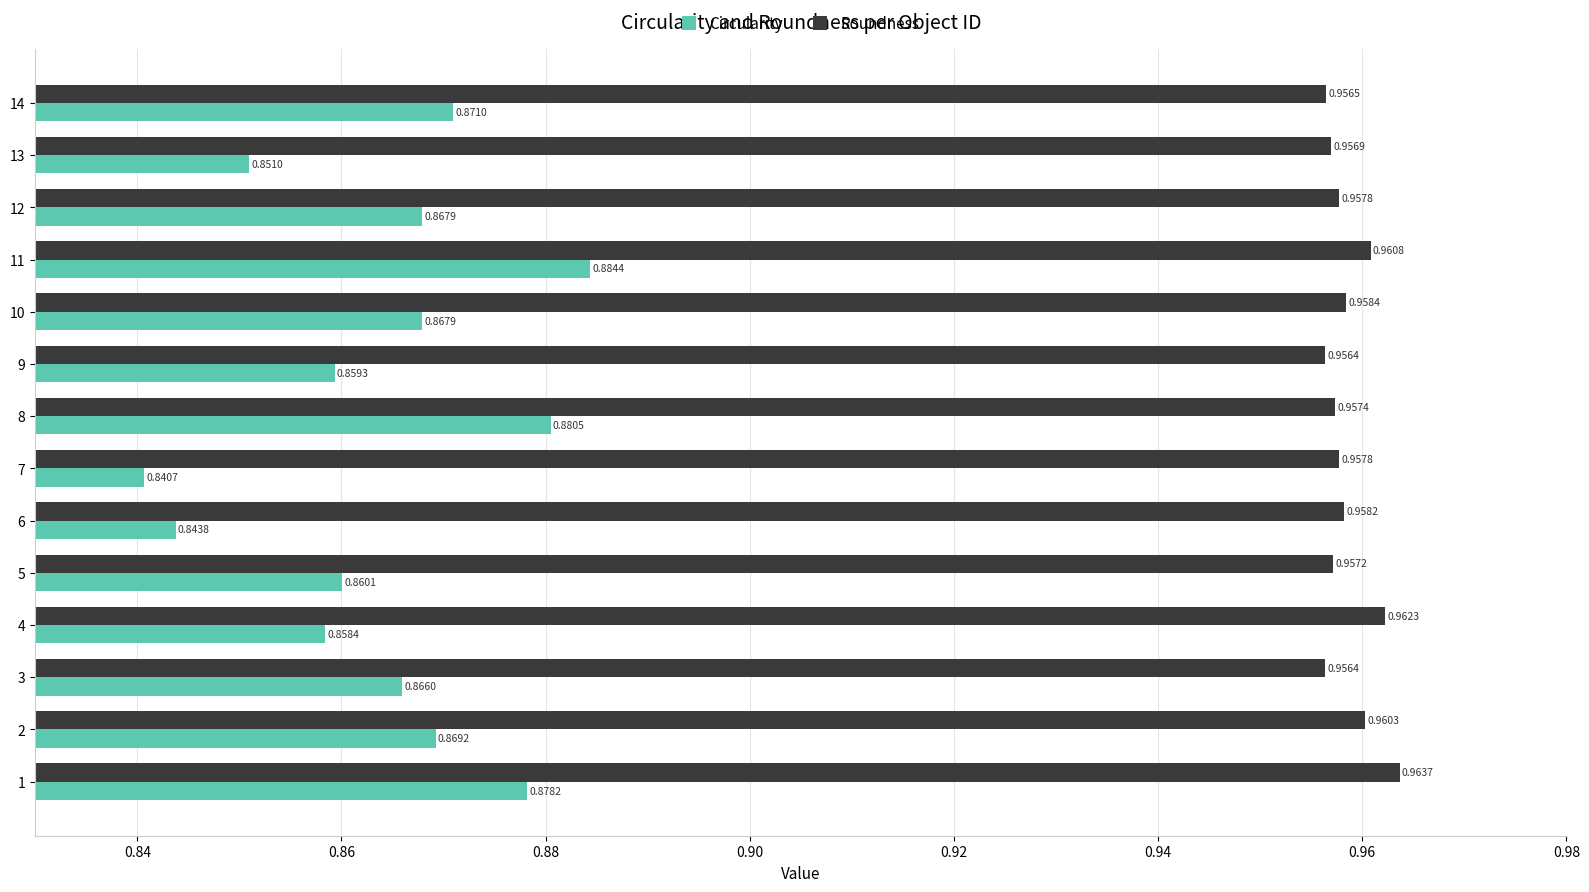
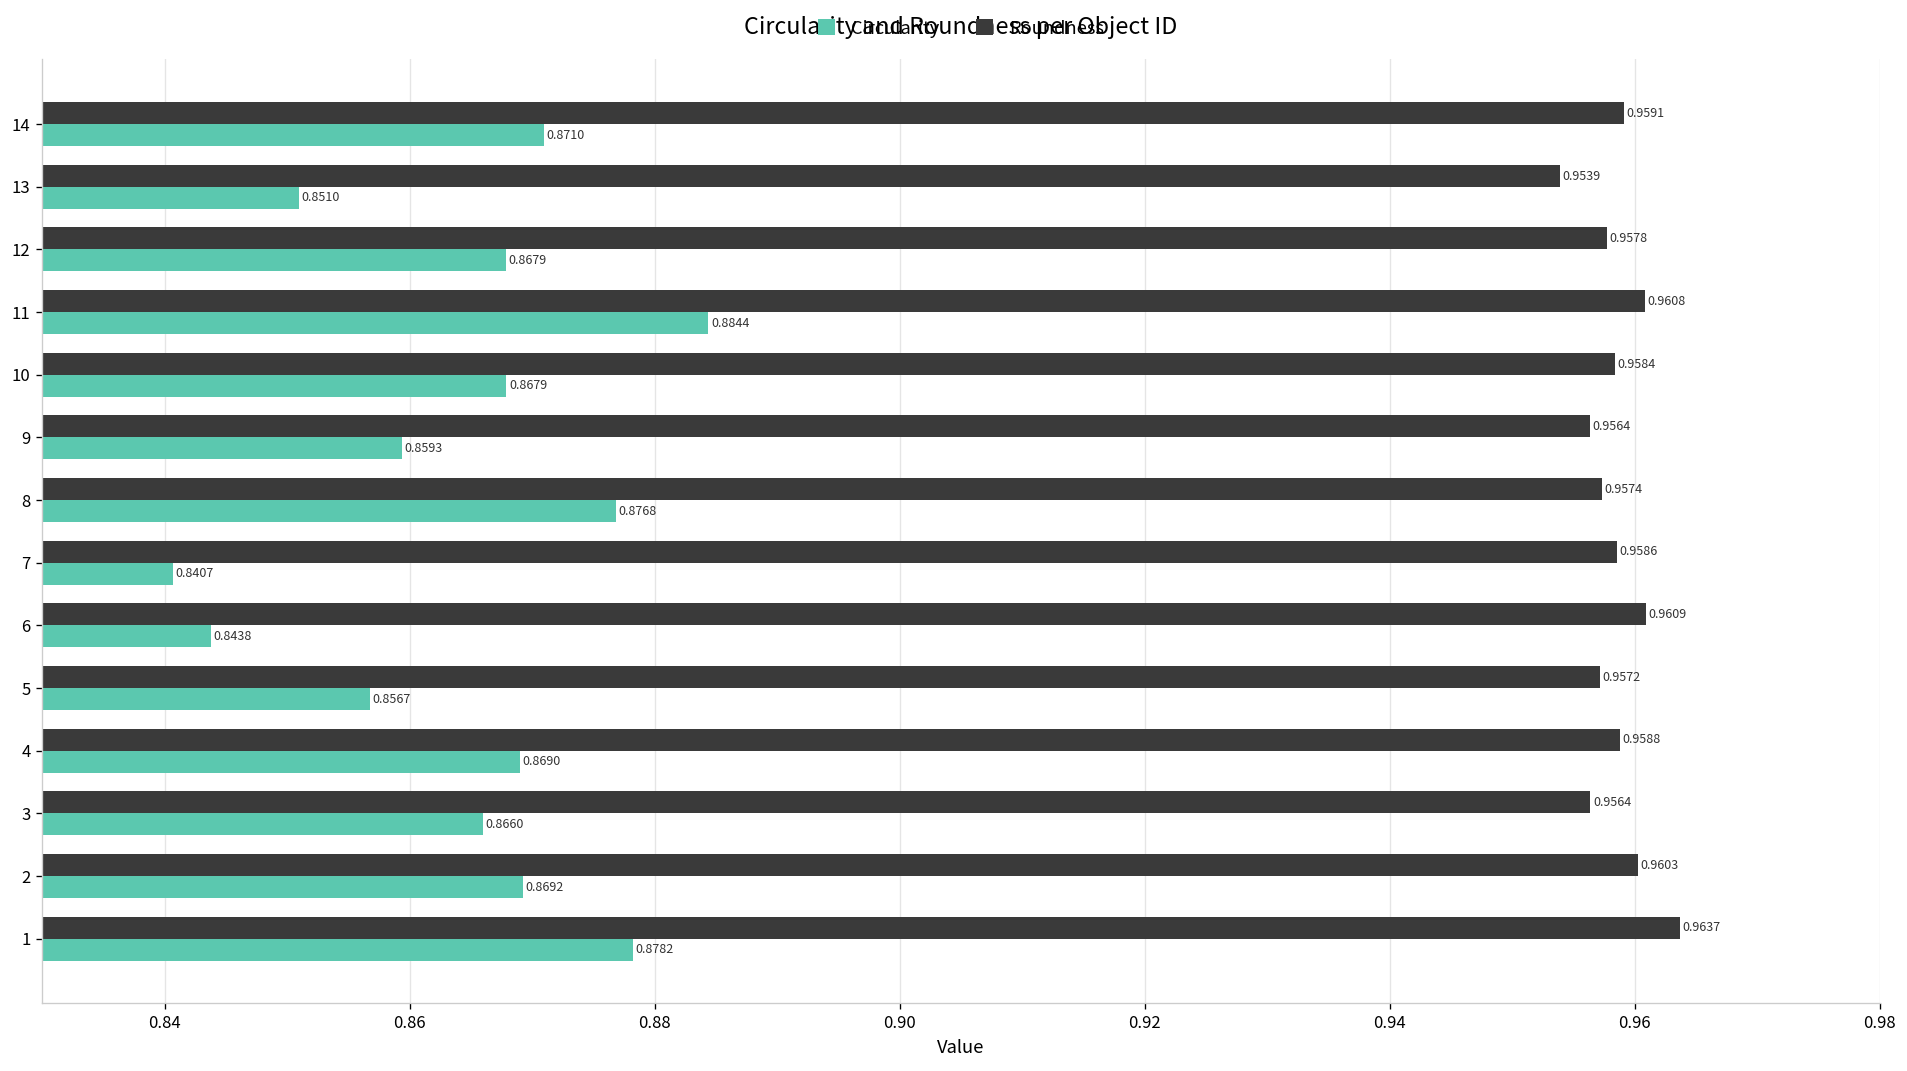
  {
    "Circularity": {
      "14": 0.8710,
      "13": 0.8510,
      "12": 0.8679,
      "11": 0.8844,
      "10": 0.8679,
      "9": 0.8593,
-     "8": 0.8805,
+     "8": 0.8768,
      "7": 0.8407,
      "6": 0.8438,
-     "5": 0.8601,
-     "4": 0.8584,
+     "5": 0.8567,
+     "4": 0.8690,
      "3": 0.8660,
      "2": 0.8692,
      "1": 0.8782
    },
    "Roundness": {
-     "14": 0.9565,
-     "13": 0.9569,
+     "14": 0.9591,
+     "13": 0.9539,
      "12": 0.9578,
      "11": 0.9608,
      "10": 0.9584,
      "9": 0.9564,
      "8": 0.9574,
-     "7": 0.9578,
-     "6": 0.9582,
+     "7": 0.9586,
+     "6": 0.9609,
      "5": 0.9572,
-     "4": 0.9623,
+     "4": 0.9588,
      "3": 0.9564,
      "2": 0.9603,
      "1": 0.9637
    }
  }
